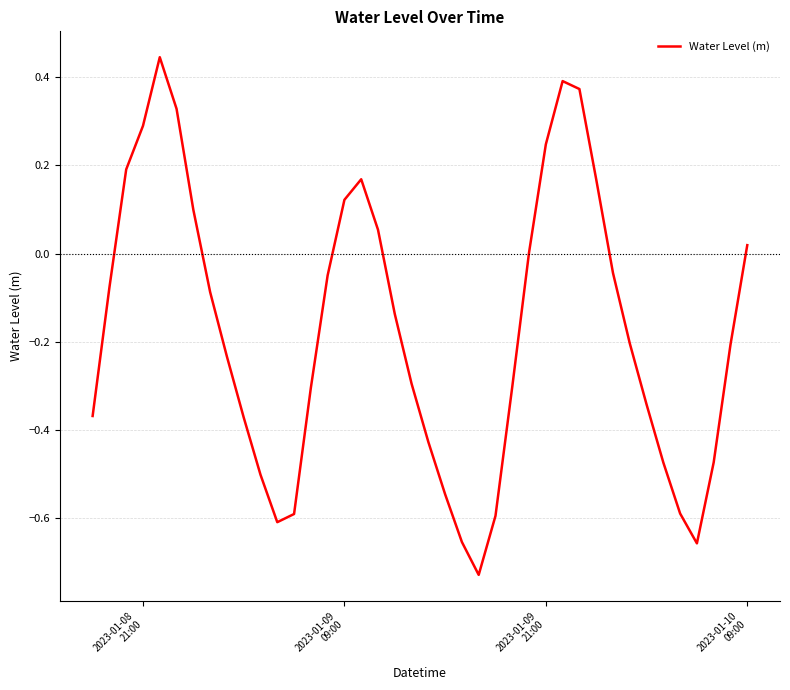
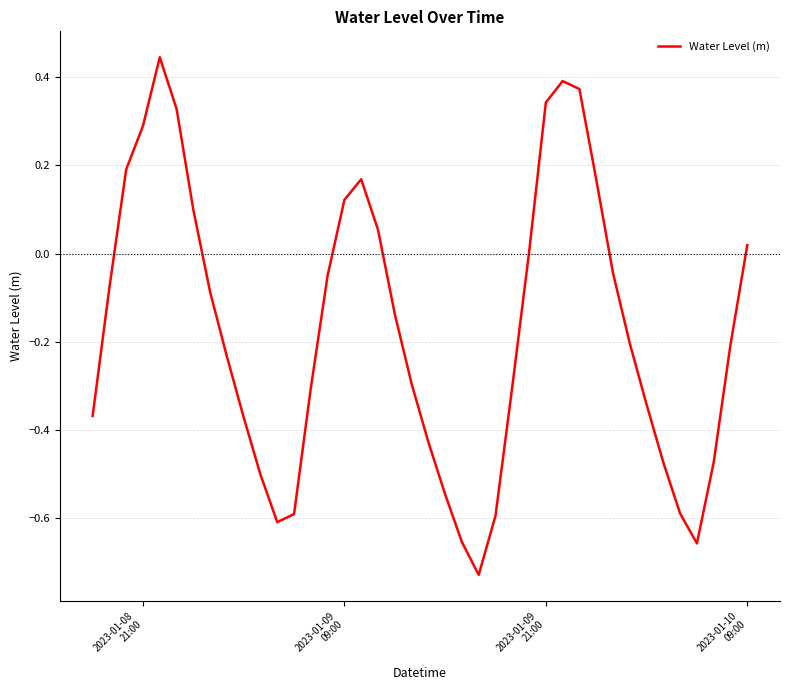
  {
    "2023-01-08 21:00": 0.29,
    "2023-01-09 09:00": 0.12,
-   "2023-01-09 21:00": 0.25,
+   "2023-01-09 21:00": 0.34,
    "2023-01-10 09:00": 0.02
  }
